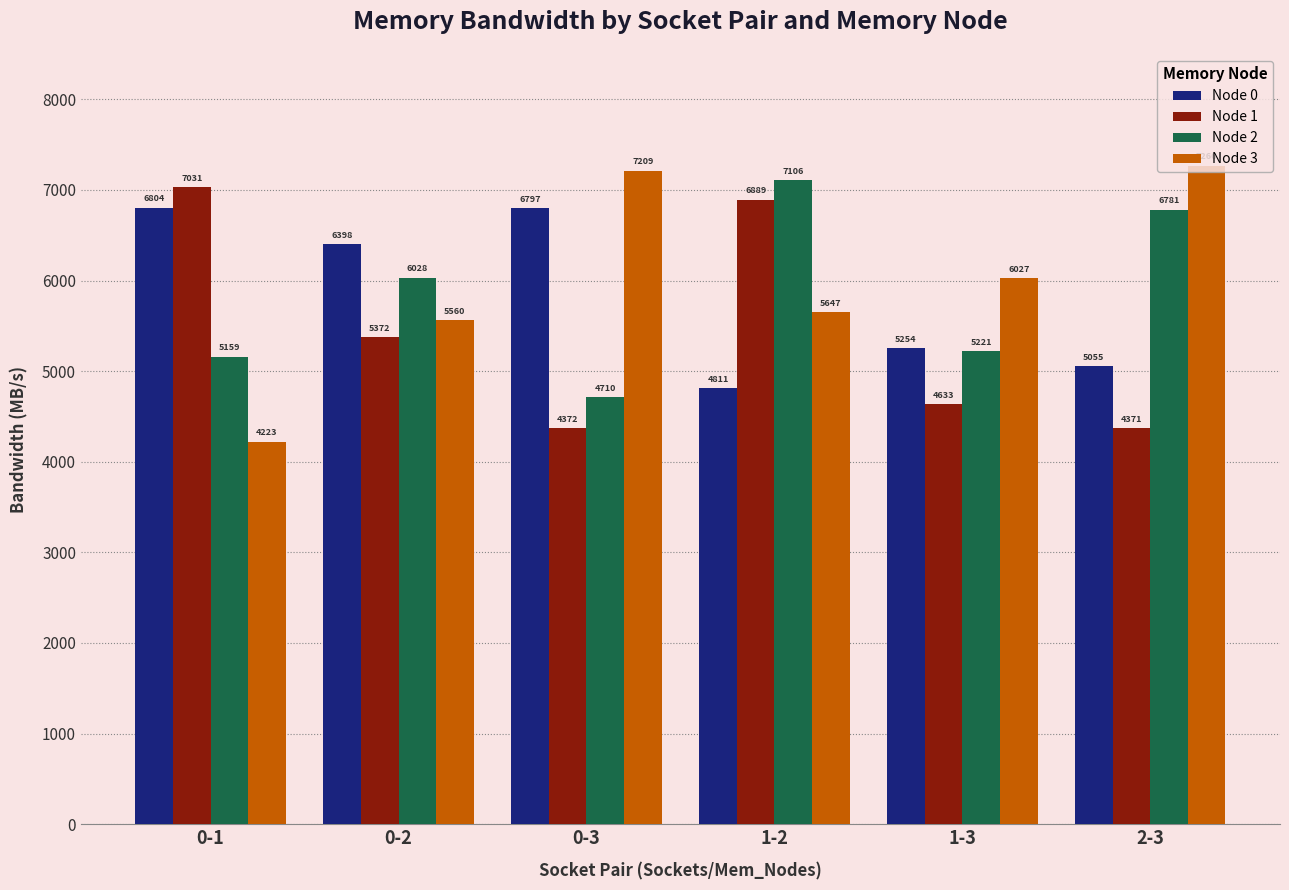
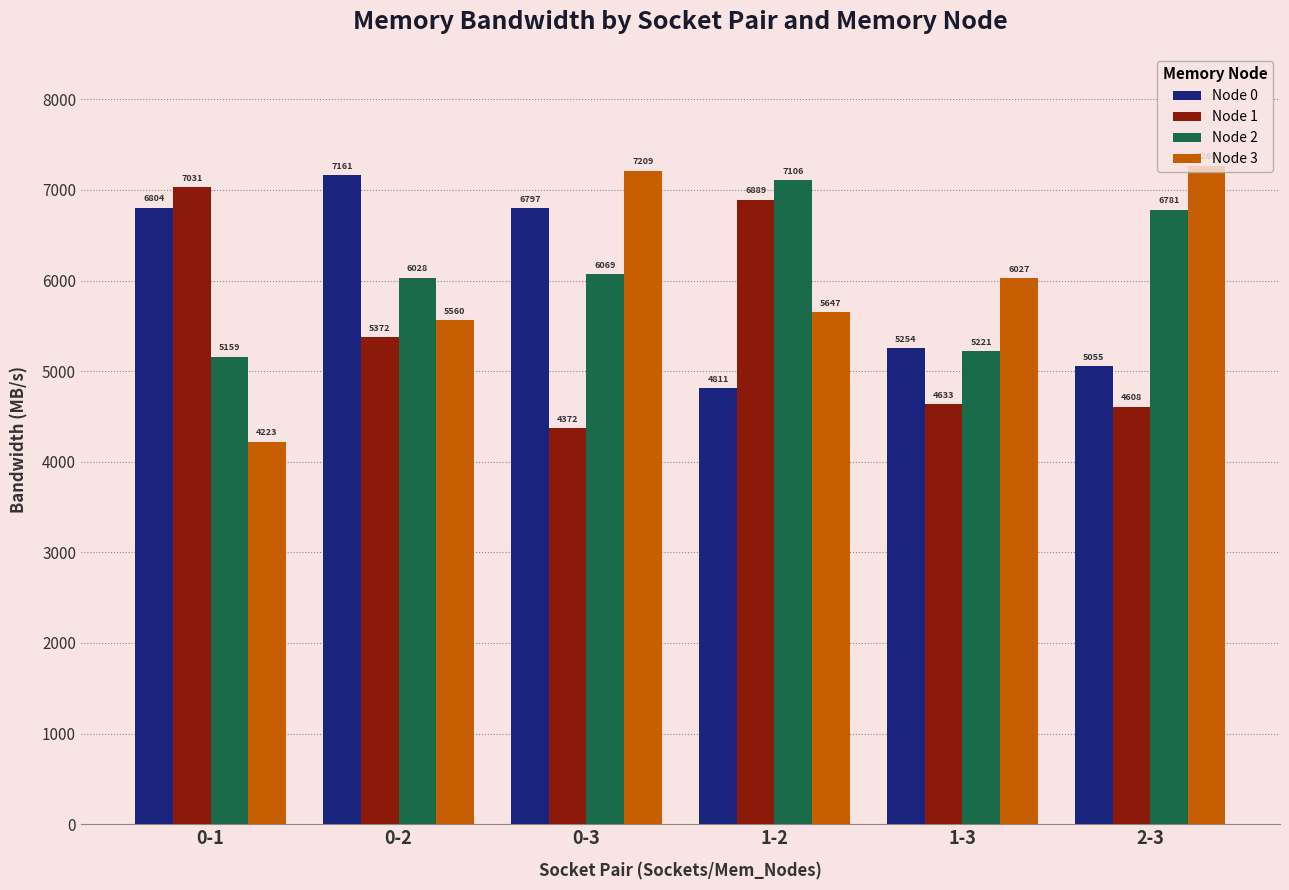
  {
    "Node 0": {
      "0-1": 6804,
-     "0-2": 6398,
+     "0-2": 7161,
      "0-3": 6797,
      "1-2": 4811,
      "1-3": 5254,
      "2-3": 5055
    },
    "Node 1": {
      "0-1": 7031,
      "0-2": 5372,
      "0-3": 4372,
      "1-2": 6889,
      "1-3": 4633,
-     "2-3": 4371
+     "2-3": 4608
    },
    "Node 2": {
      "0-1": 5159,
      "0-2": 6028,
-     "0-3": 4710,
+     "0-3": 6069,
      "1-2": 7106,
      "1-3": 5221,
      "2-3": 6781
    },
    "Node 3": {
      "0-1": 4223,
      "0-2": 5560,
      "0-3": 7209,
      "1-2": 5647,
      "1-3": 6027
    }
  }
